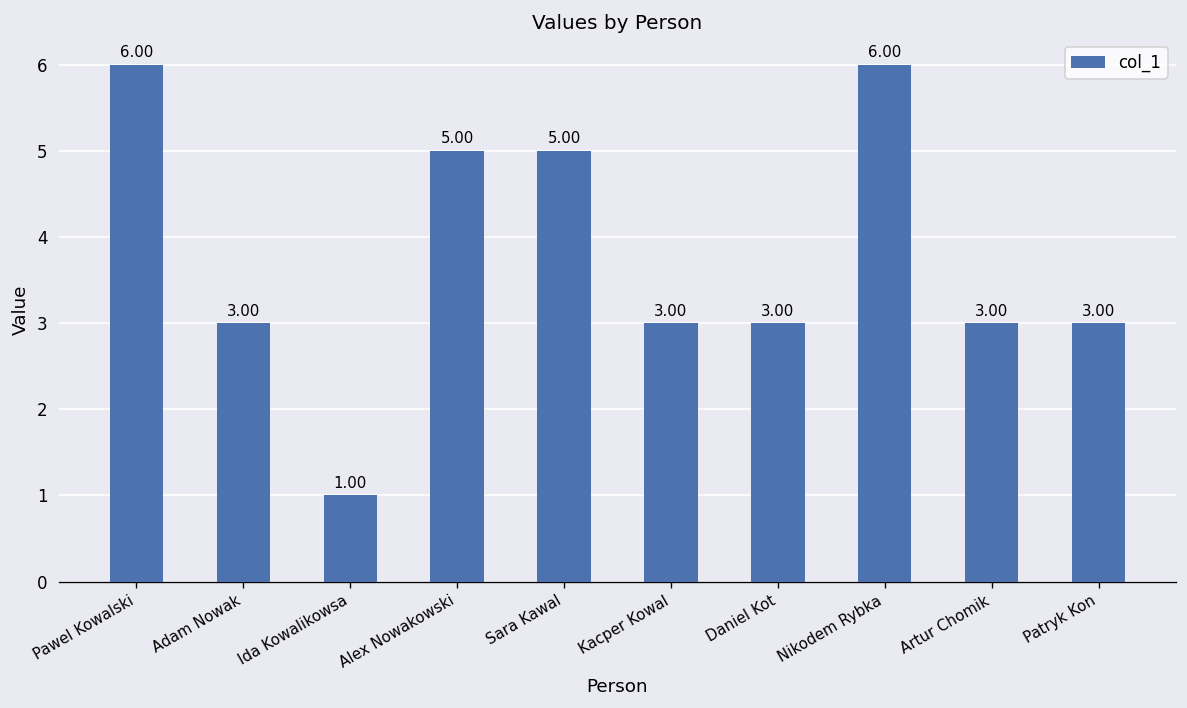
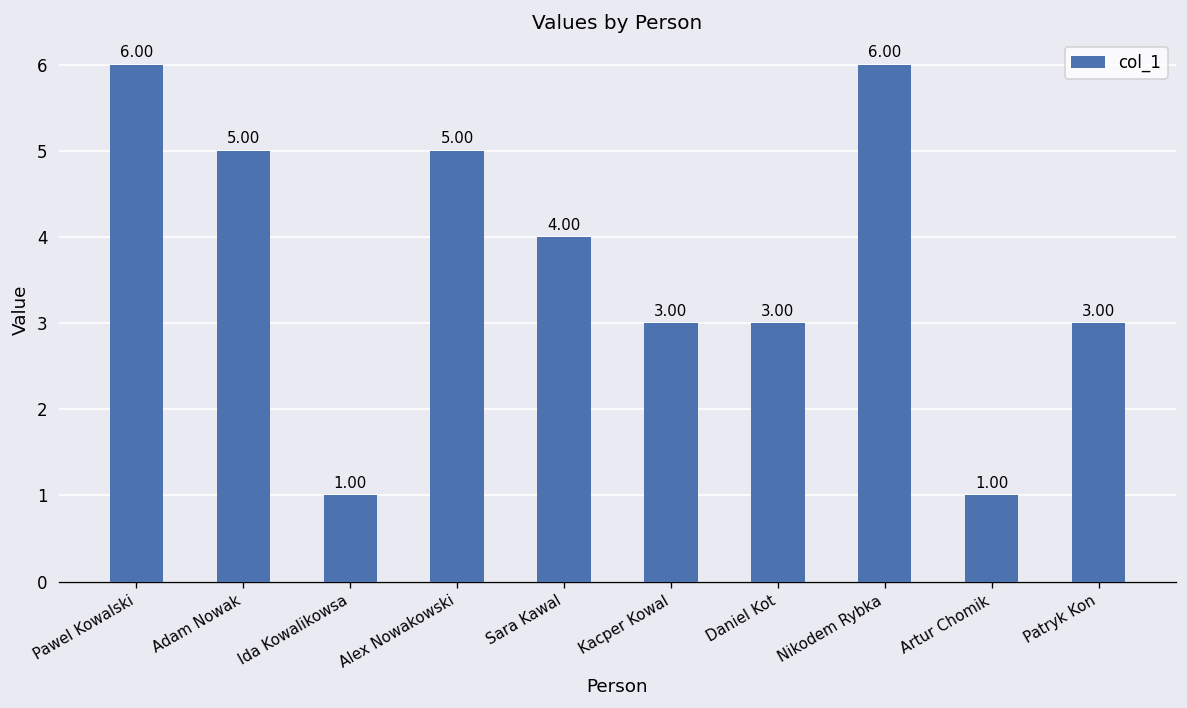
  {
    "Pawel Kowalski": 6.00,
-   "Adam Nowak": 3.00,
+   "Adam Nowak": 5.00,
    "Ida Kowalikowsa": 1.00,
    "Alex Nowakowski": 5.00,
-   "Sara Kawal": 5.00,
+   "Sara Kawal": 4.00,
    "Kacper Kowal": 3.00,
    "Daniel Kot": 3.00,
    "Nikodem Rybka": 6.00,
-   "Artur Chomik": 3.00,
+   "Artur Chomik": 1.00,
    "Patryk Kon": 3.00
  }
